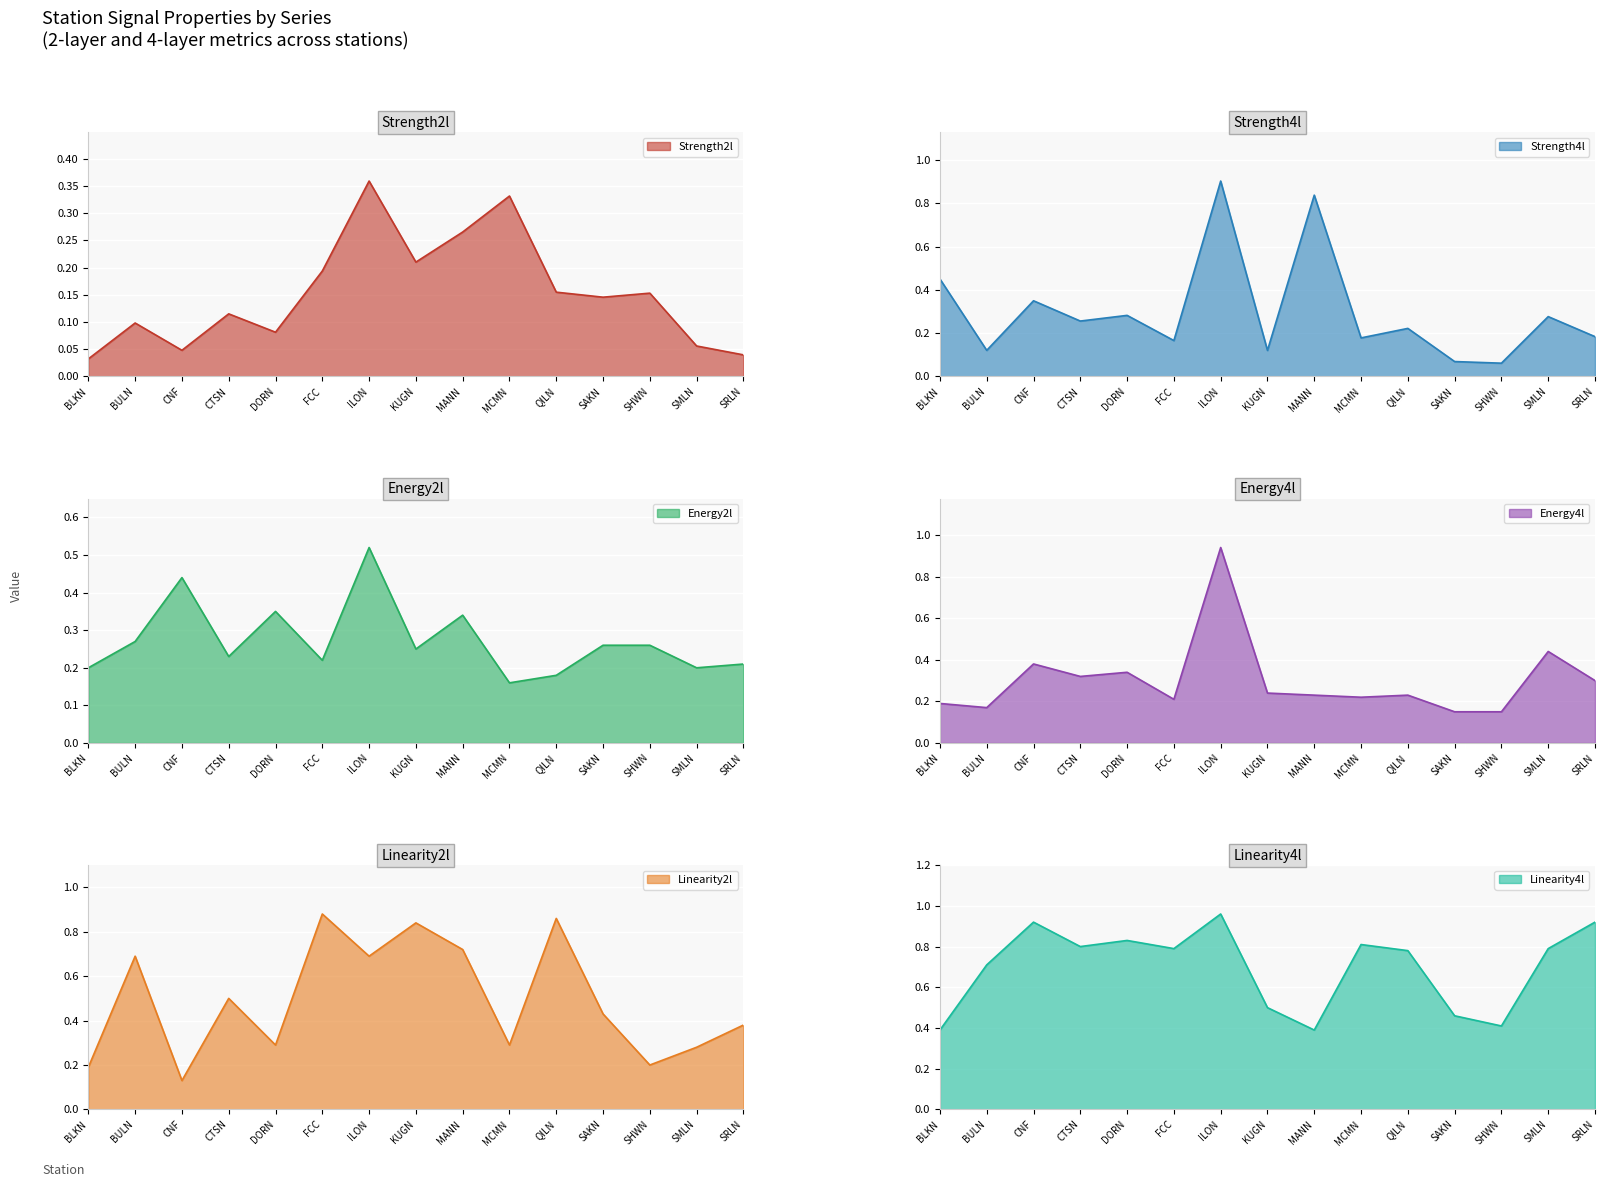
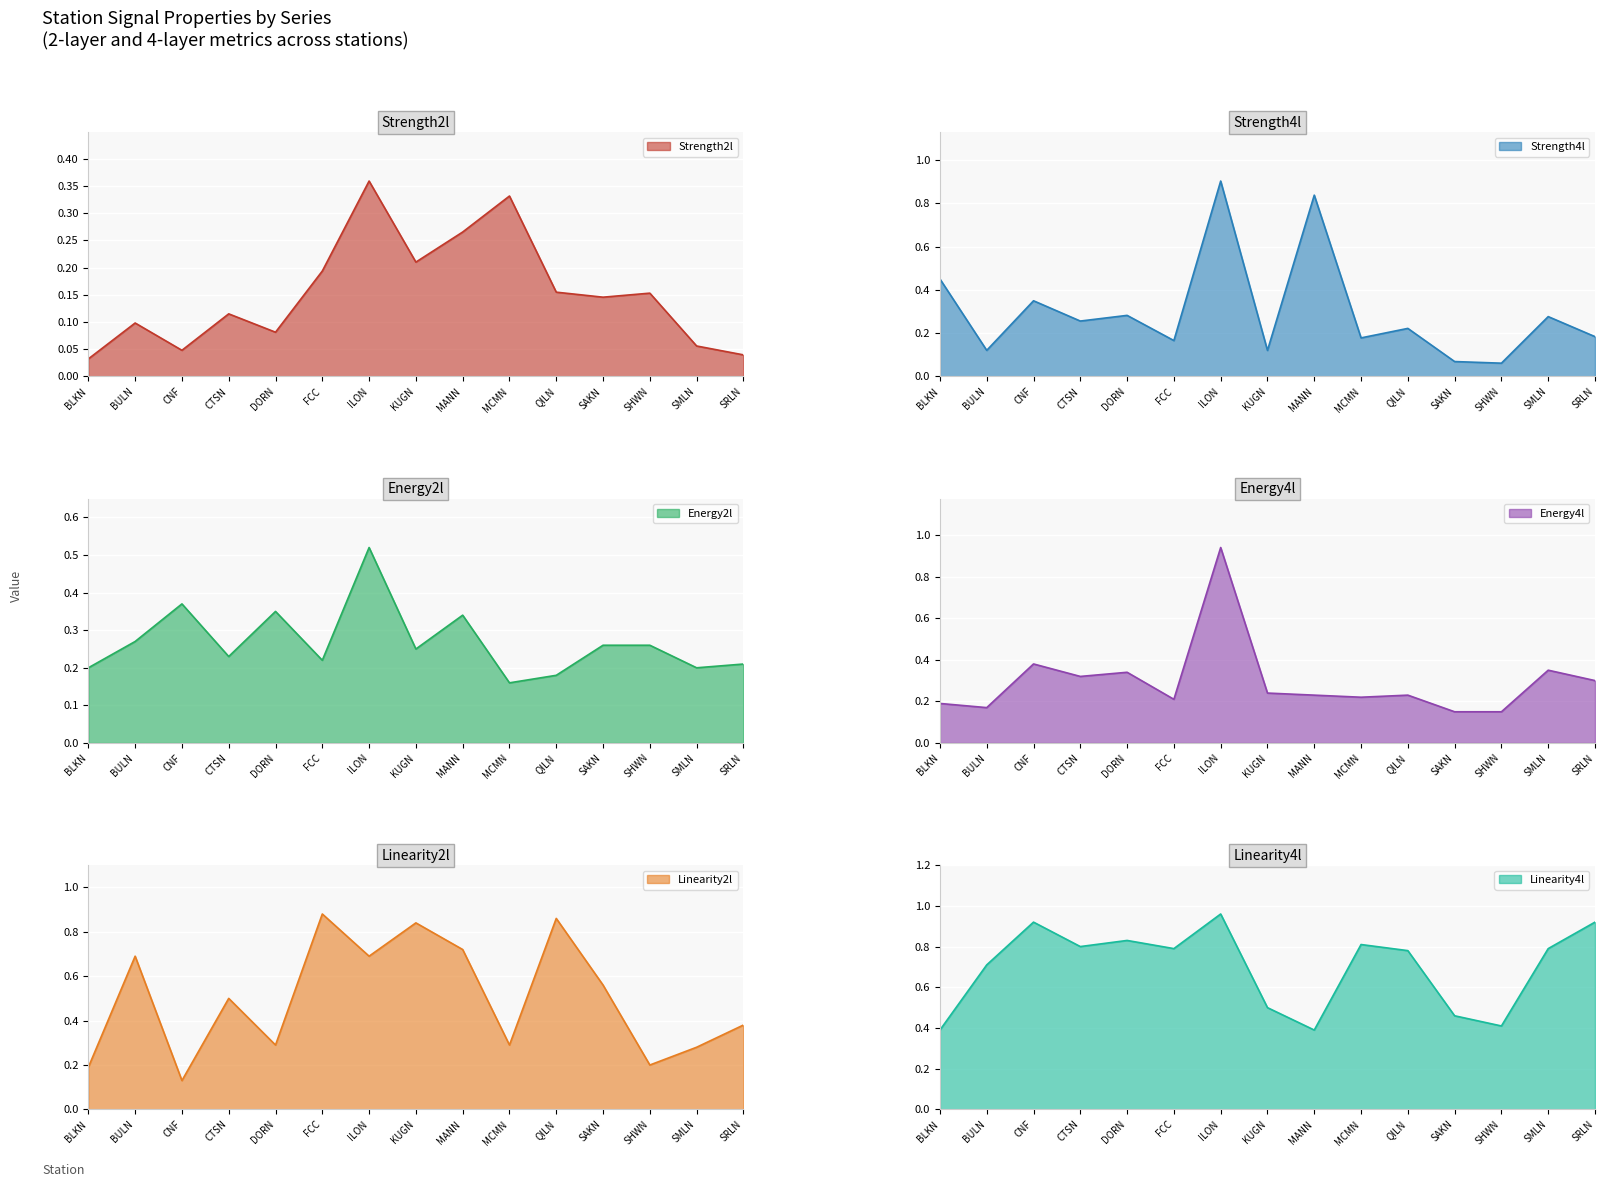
  {
    "Strength2l": {
      "BLKN": 0.03,
      "BULN": 0.10,
      "CNF": 0.05,
      "CTSN": 0.12,
      "DORN": 0.08,
      "FCC": 0.19,
      "ILON": 0.36,
      "KUGN": 0.21,
      "MANN": 0.27,
      "MCMN": 0.33,
      "QILN": 0.15,
      "SAKN": 0.15,
      "SHWN": 0.15,
      "SMLN": 0.06,
      "SRLN": 0.04
    },
    "Strength4l": {
      "BLKN": 0.45,
      "BULN": 0.12,
      "CNF": 0.35,
      "CTSN": 0.26,
      "DORN": 0.28,
      "FCC": 0.17,
      "ILON": 0.90,
      "KUGN": 0.12,
      "MANN": 0.84,
      "MCMN": 0.18,
      "QILN": 0.22,
      "SAKN": 0.07,
      "SHWN": 0.06,
      "SMLN": 0.28,
      "SRLN": 0.18
    },
    "Energy2l": {
      "BLKN": 0.20,
      "BULN": 0.27,
-     "CNF": 0.44,
+     "CNF": 0.37,
      "CTSN": 0.23,
      "DORN": 0.35,
      "FCC": 0.22,
      "ILON": 0.52,
      "KUGN": 0.25,
      "MANN": 0.34,
      "MCMN": 0.16,
      "QILN": 0.18,
      "SAKN": 0.26,
      "SHWN": 0.26,
      "SMLN": 0.20,
      "SRLN": 0.21
    },
    "Energy4l": {
      "BLKN": 0.19,
      "BULN": 0.17,
      "CNF": 0.38,
      "CTSN": 0.32,
      "DORN": 0.34,
      "FCC": 0.21,
      "ILON": 0.94,
      "KUGN": 0.24,
      "MANN": 0.23,
      "MCMN": 0.22,
      "QILN": 0.23,
      "SAKN": 0.15,
      "SHWN": 0.15,
-     "SMLN": 0.44,
+     "SMLN": 0.35,
      "SRLN": 0.30
    },
    "Linearity2l": {
      "BLKN": 0.19,
      "BULN": 0.69,
      "CNF": 0.13,
      "CTSN": 0.50,
      "DORN": 0.29,
      "FCC": 0.88,
      "ILON": 0.69,
      "KUGN": 0.84,
      "MANN": 0.72,
      "MCMN": 0.29,
      "QILN": 0.86,
-     "SAKN": 0.43,
+     "SAKN": 0.56,
      "SHWN": 0.20,
      "SMLN": 0.28,
      "SRLN": 0.38
    },
    "Linearity4l": {
      "BLKN": 0.39,
      "BULN": 0.71,
      "CNF": 0.92,
      "CTSN": 0.80,
      "DORN": 0.83,
      "FCC": 0.79,
      "ILON": 0.96,
      "KUGN": 0.50,
      "MANN": 0.39,
      "MCMN": 0.81,
      "QILN": 0.78,
      "SAKN": 0.46,
      "SHWN": 0.41,
      "SMLN": 0.79,
      "SRLN": 0.92
    }
  }
